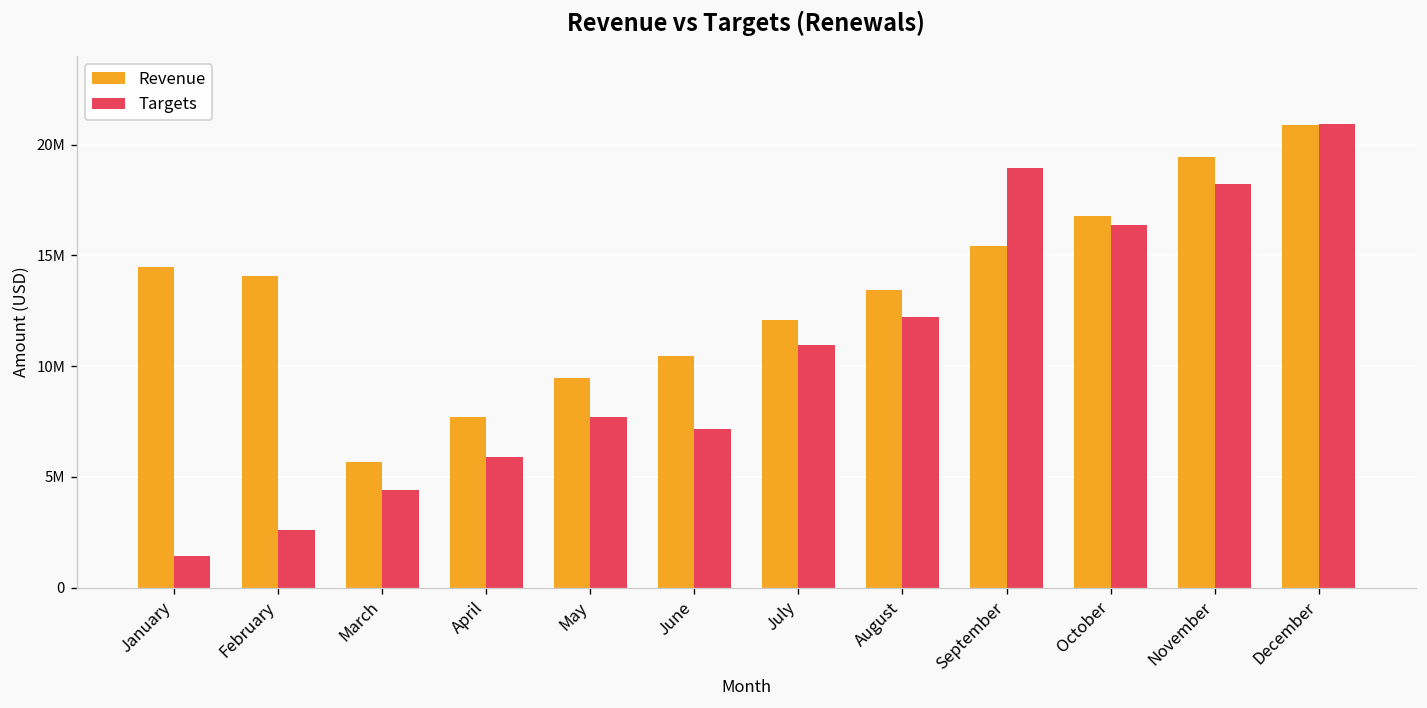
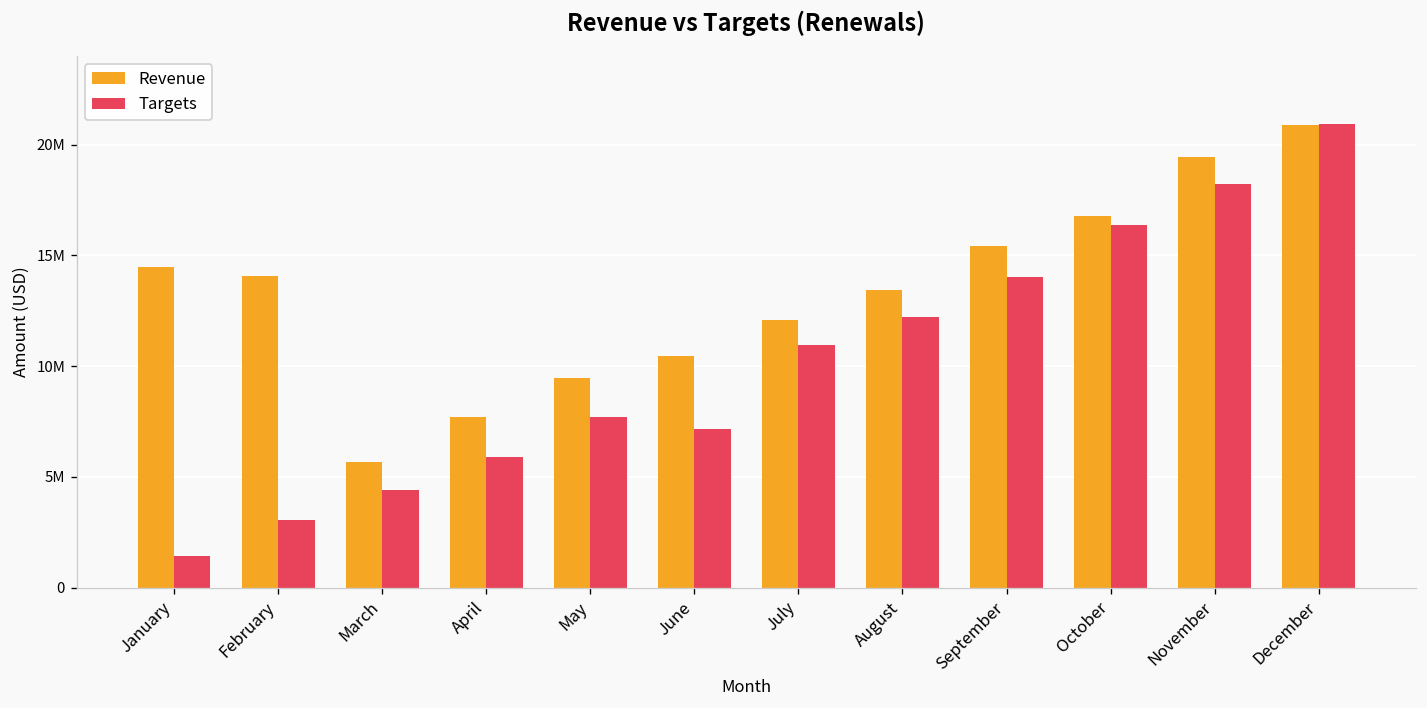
  {
    "Revenue": {
      "January": 14500000,
      "February": 14100000,
      "March": 5700000,
      "April": 7700000,
      "May": 9500000,
      "June": 10500000,
      "July": 12100000,
      "August": 13400000,
      "September": 15400000,
      "October": 16800000,
      "November": 19400000,
      "December": 20900000
    },
    "Targets": {
      "January": 1400000,
-     "February": 2600000,
+     "February": 3100000,
      "March": 4400000,
      "April": 5900000,
      "May": 7700000,
      "June": 7200000,
      "July": 10900000,
      "August": 12200000,
-     "September": 18900000,
+     "September": 14000000,
      "October": 16400000,
      "November": 18200000,
      "December": 20900000
    }
  }
